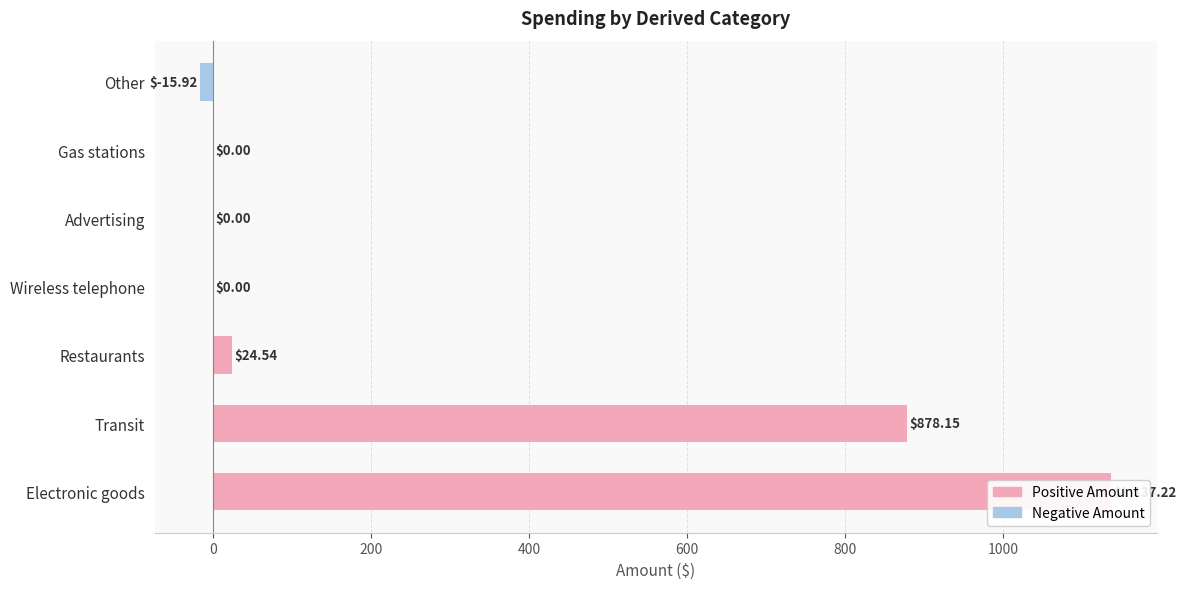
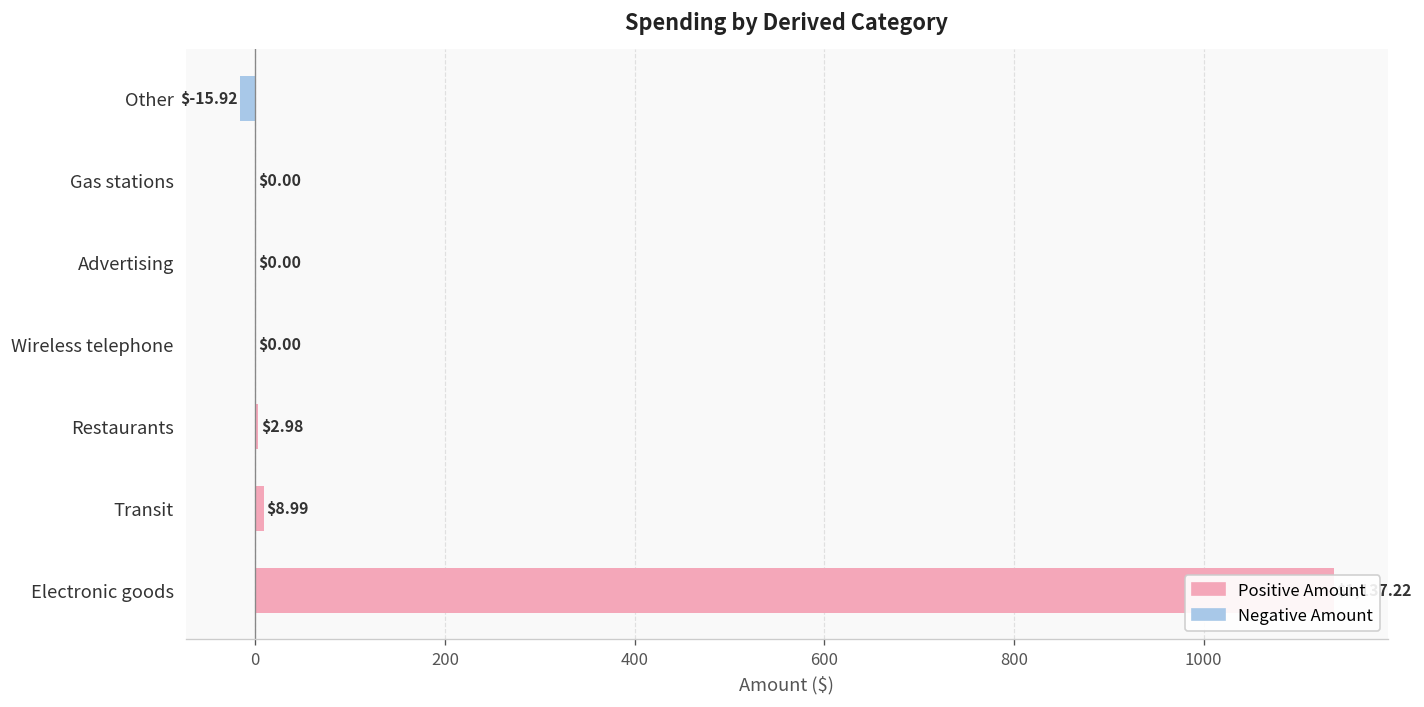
  {
    "Other": "$-15.92",
    "Gas stations": "$0.00",
    "Advertising": "$0.00",
    "Wireless telephone": "$0.00",
-   "Restaurants": "$24.54",
-   "Transit": "$878.15"
+   "Restaurants": "$2.98",
+   "Transit": "$8.99"
  }
